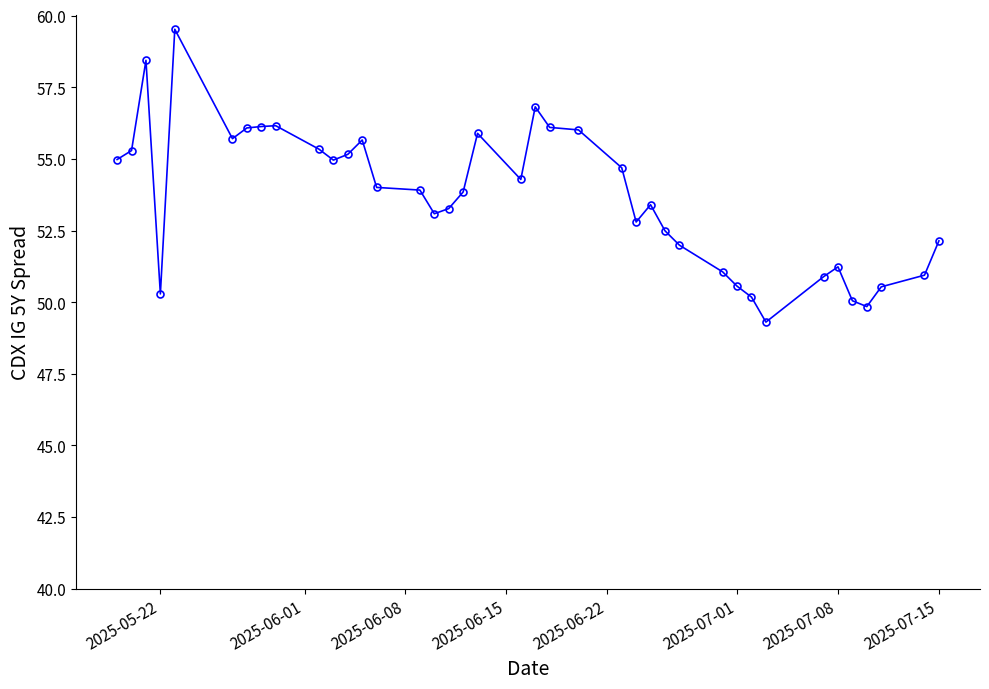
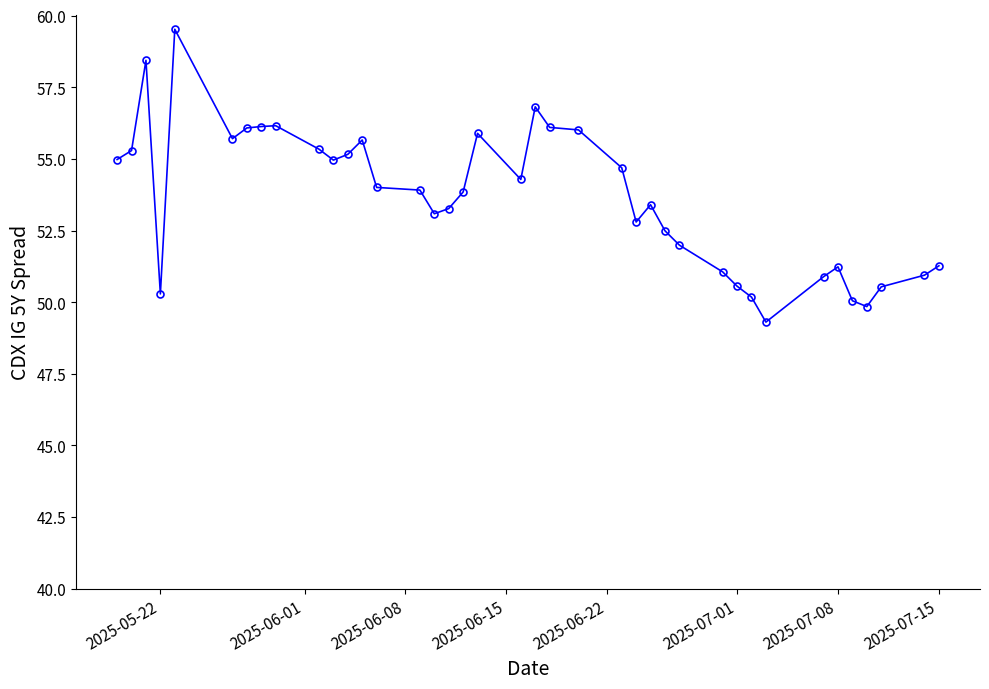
  {
    "2025-05-22": 50.3,
    "2025-07-01": 50.6,
    "2025-07-08": 51.2,
-   "2025-07-15": 52.1
+   "2025-07-15": 51.3
  }
